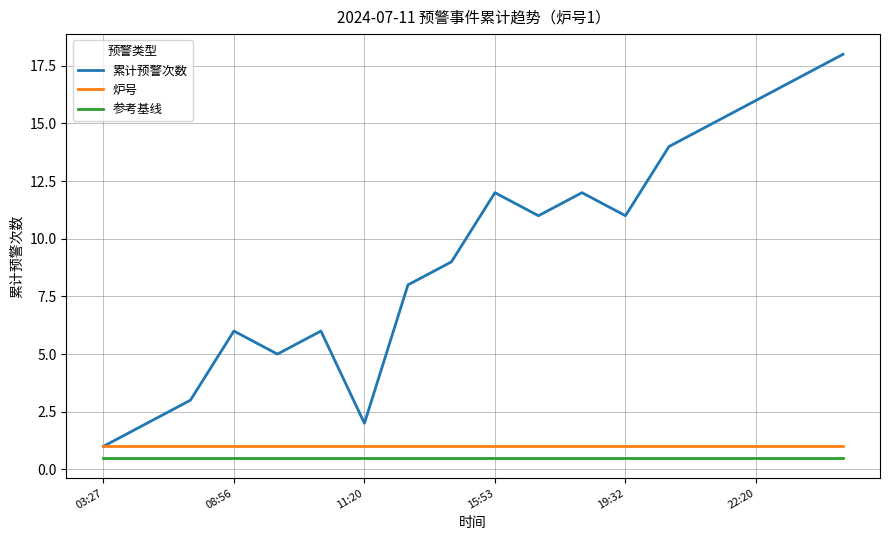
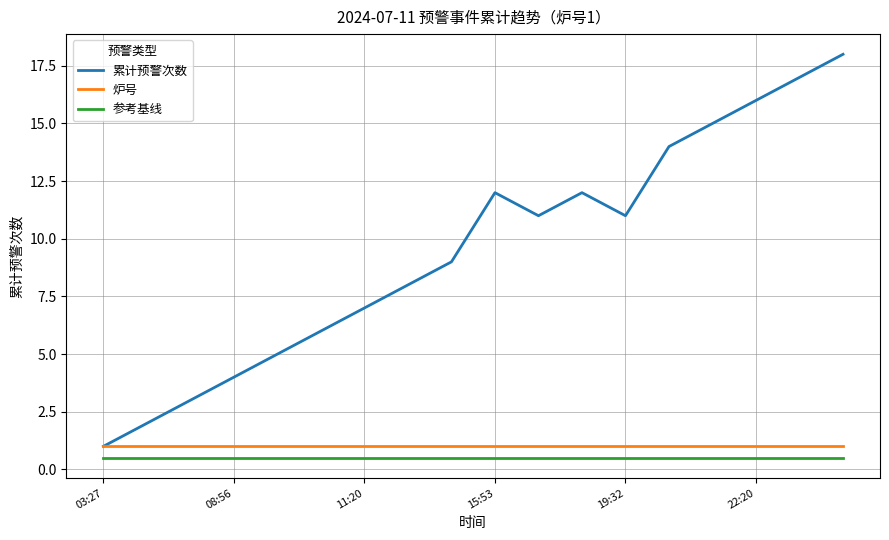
  {
    "累计预警次数": {
-     "08:56": 6,
-     "11:20": 2,
+     "08:56": 4,
+     "11:20": 7,
      "15:53": 12,
      "19:32": 11,
      "22:20": 16
    },
    "炉号": {
      "08:56": 1,
      "11:20": 1,
      "15:53": 1,
      "19:32": 1,
      "22:20": 1
    },
    "参考基线": {
      "03:27": 0.5,
      "08:56": 0.5,
      "11:20": 0.5,
      "15:53": 0.5,
      "19:32": 0.5,
      "22:20": 0.5
    }
  }
